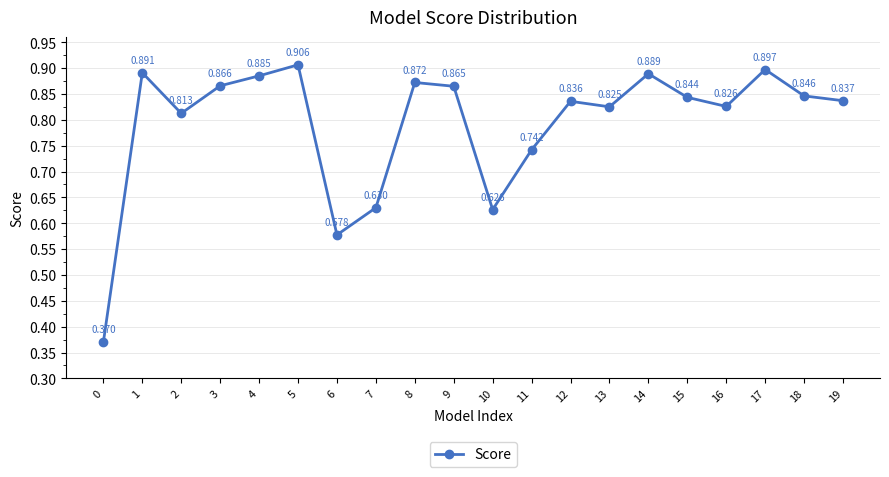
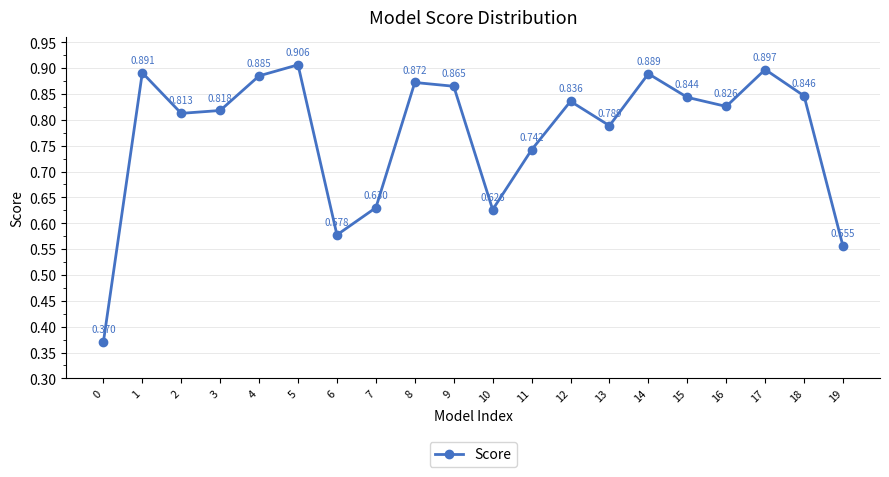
  {
    "0": 0.370,
    "1": 0.891,
    "2": 0.813,
-   "3": 0.866,
+   "3": 0.818,
    "4": 0.885,
    "5": 0.906,
    "6": 0.578,
    "7": 0.630,
    "8": 0.872,
    "9": 0.865,
    "10": 0.626,
    "11": 0.742,
    "12": 0.836,
-   "13": 0.825,
+   "13": 0.789,
    "14": 0.889,
    "15": 0.844,
    "16": 0.826,
    "17": 0.897,
    "18": 0.846,
-   "19": 0.837
+   "19": 0.555
  }
